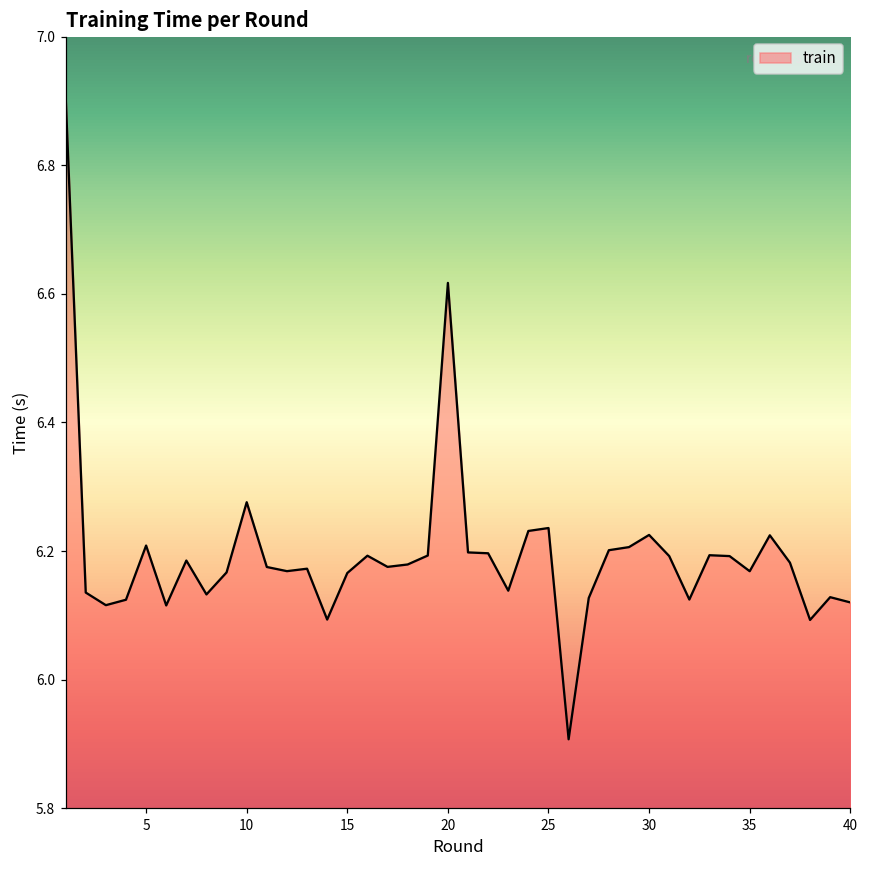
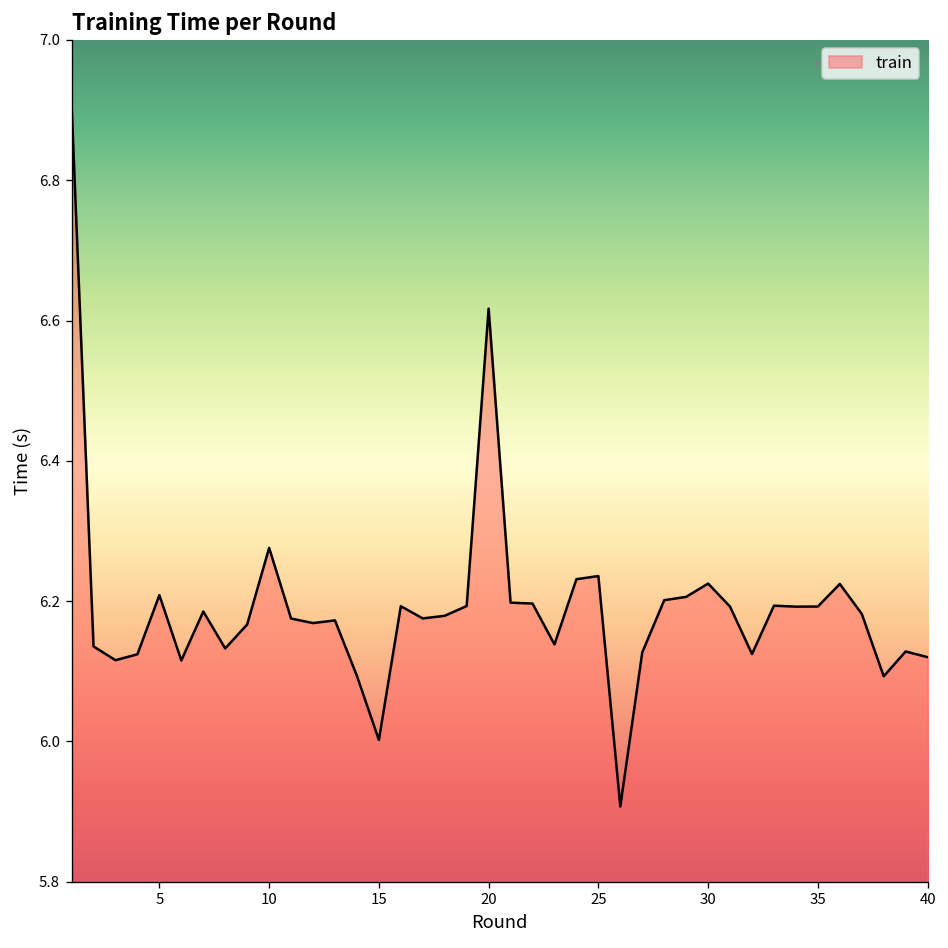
  {
    "5": 6.21,
    "10": 6.28,
-   "15": 6.17,
+   "15": 6.00,
    "20": 6.62,
    "25": 6.24,
    "30": 6.23,
-   "35": 6.17,
+   "35": 6.19,
    "40": 6.12
  }
